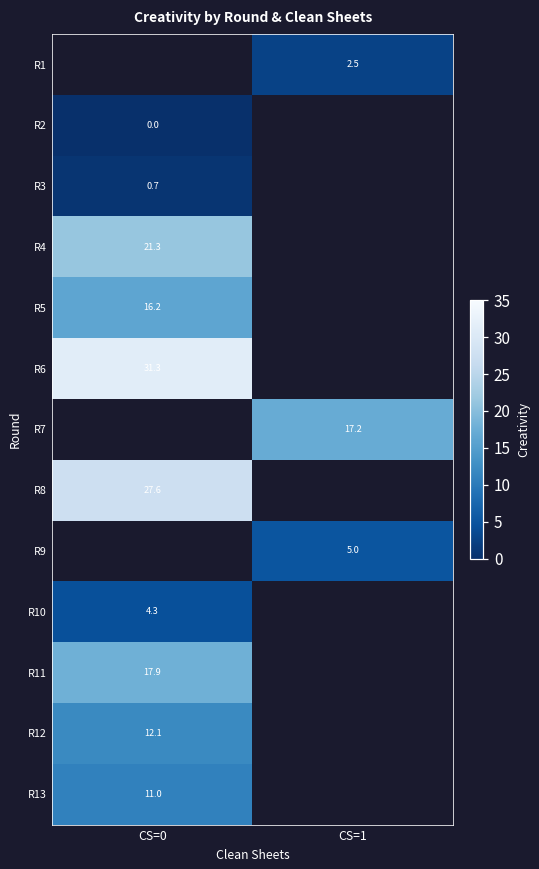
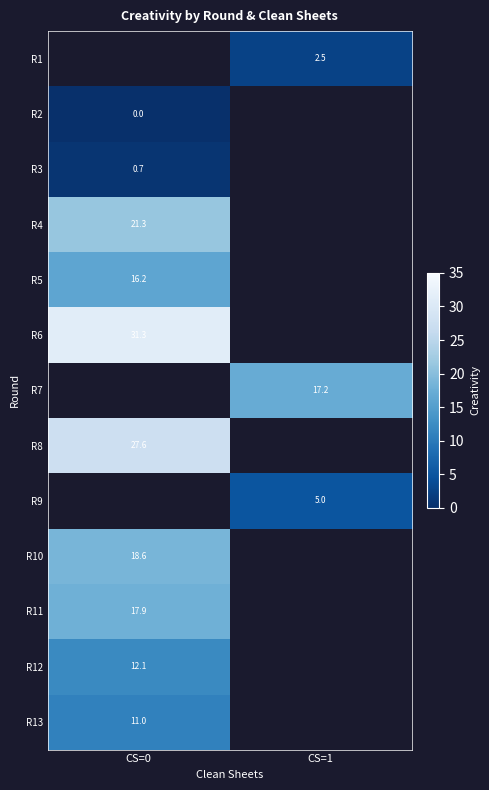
  {
    "R1": {
      "CS=1": 2.5
    },
    "R2": {
      "CS=0": 0.0
    },
    "R3": {
      "CS=0": 0.7
    },
    "R4": {
      "CS=0": 21.3
    },
    "R5": {
      "CS=0": 16.2
    },
    "R7": {
      "CS=1": 17.2
    },
    "R8": {
      "CS=0": 27.6
    },
    "R9": {
      "CS=1": 5.0
    },
    "R10": {
-     "CS=0": 4.3
+     "CS=0": 18.6
    },
    "R11": {
      "CS=0": 17.9
    },
    "R12": {
      "CS=0": 12.1
    },
    "R13": {
      "CS=0": 11.0
    }
  }
